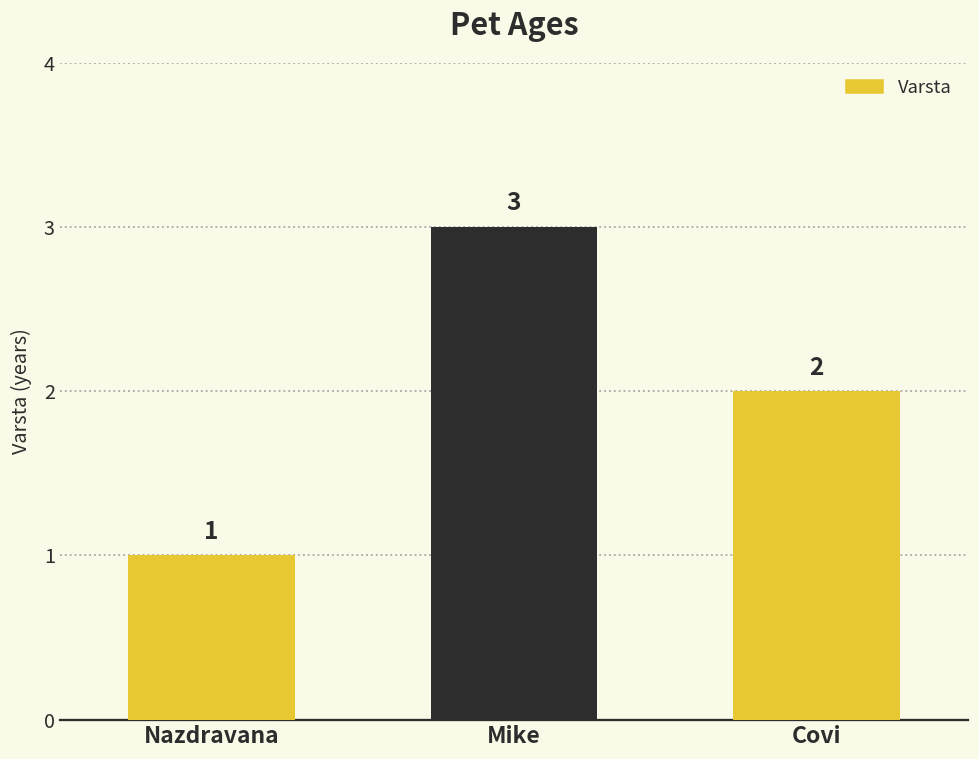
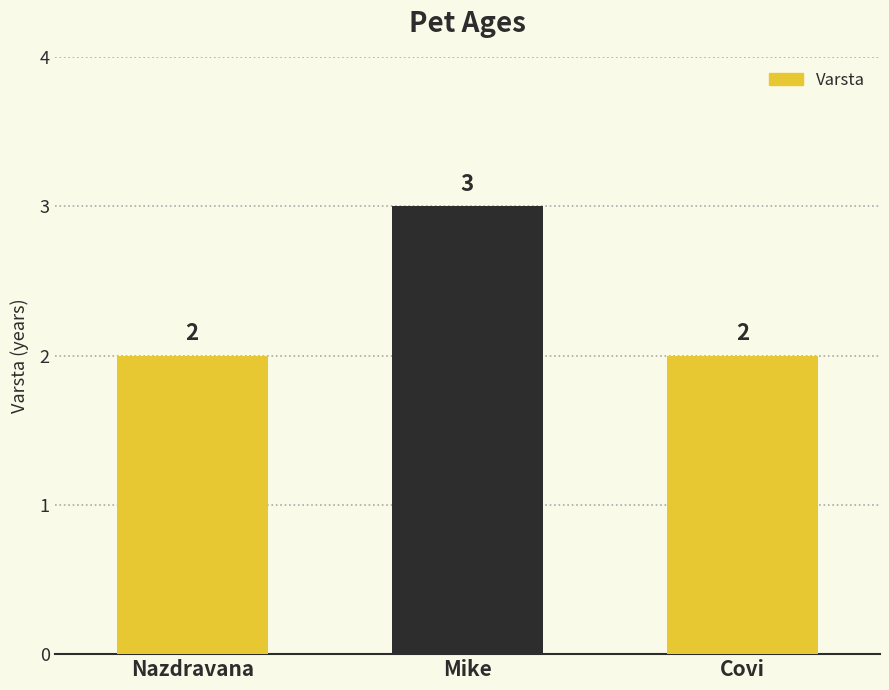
  {
-   "Nazdravana": 1,
+   "Nazdravana": 2,
    "Mike": 3,
    "Covi": 2
  }
